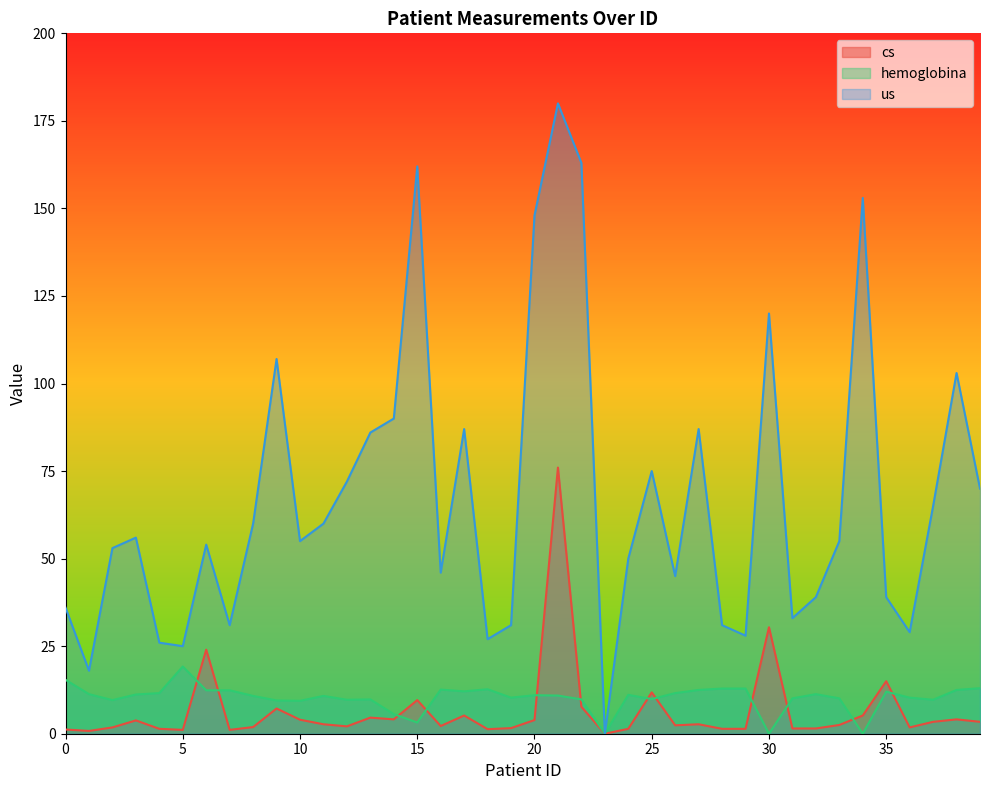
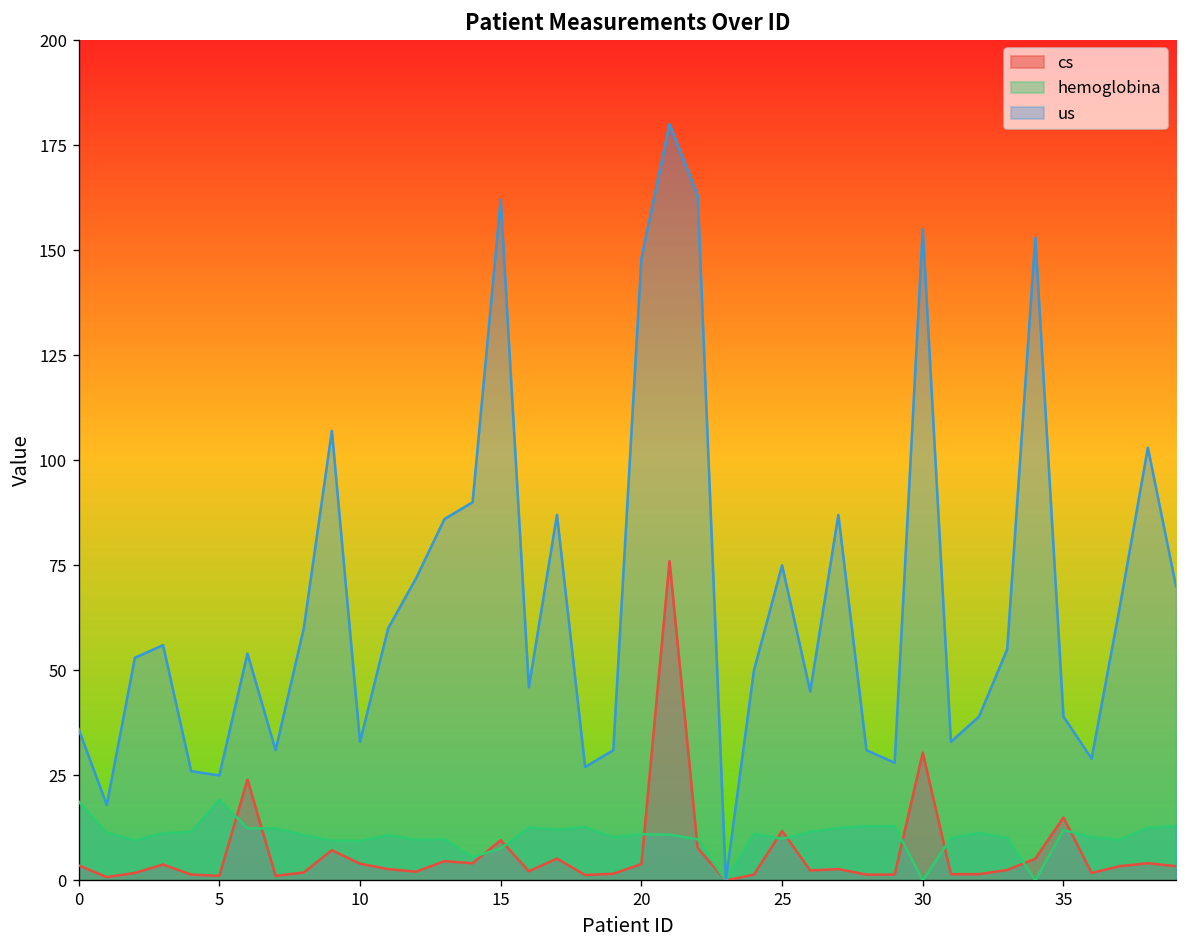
  {
    "cs": {
-     "0": 1,
+     "0": 4,
      "5": 1,
      "10": 4,
      "15": 10,
      "20": 4,
      "25": 12,
      "30": 30,
      "35": 15
    },
    "hemoglobina": {
-     "0": 15,
+     "0": 19,
      "5": 19,
      "10": 9,
-     "15": 3,
+     "15": 8,
      "20": 11,
      "25": 10,
      "30": 0,
      "35": 12
    },
    "us": {
      "0": 36,
      "5": 25,
-     "10": 55,
+     "10": 33,
      "15": 162,
      "20": 148,
      "25": 75,
-     "30": 120,
+     "30": 155,
      "35": 39
    }
  }
